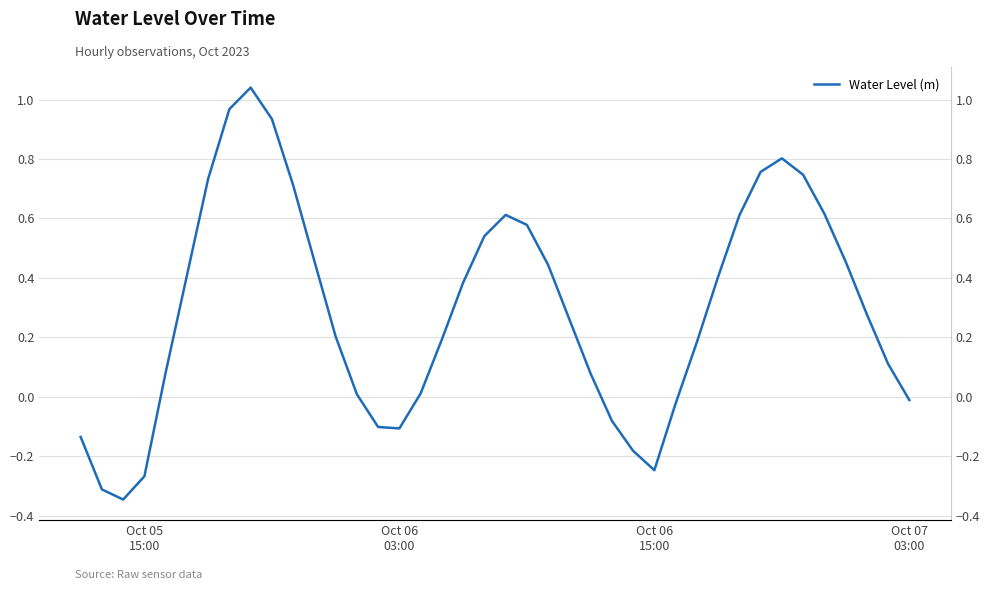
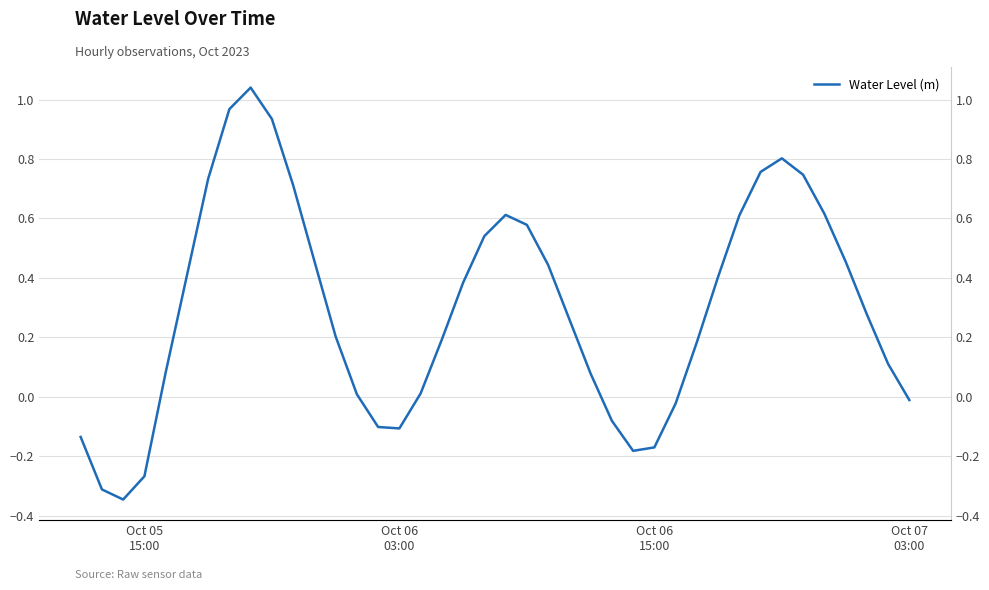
  {
    "Oct 05 15:00": -0.27,
    "Oct 06 03:00": -0.11,
-   "Oct 06 15:00": -0.25,
+   "Oct 06 15:00": -0.17,
    "Oct 07 03:00": -0.01
  }
